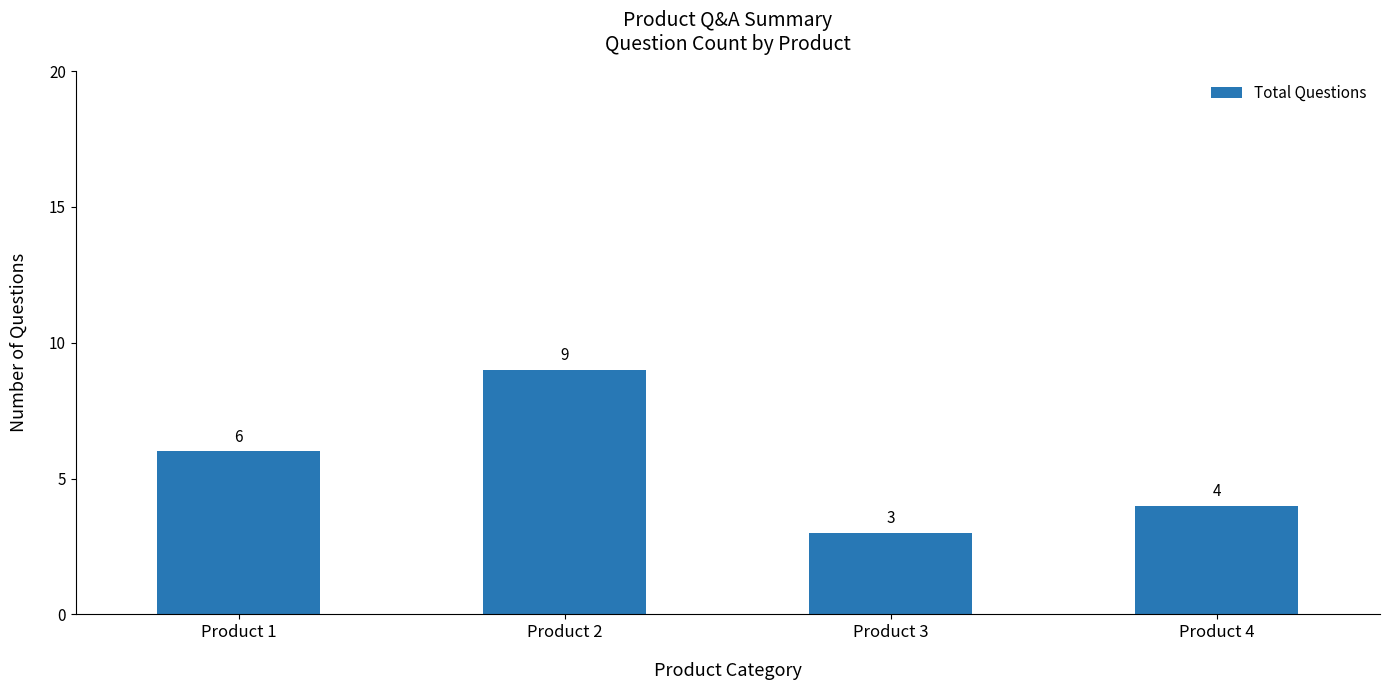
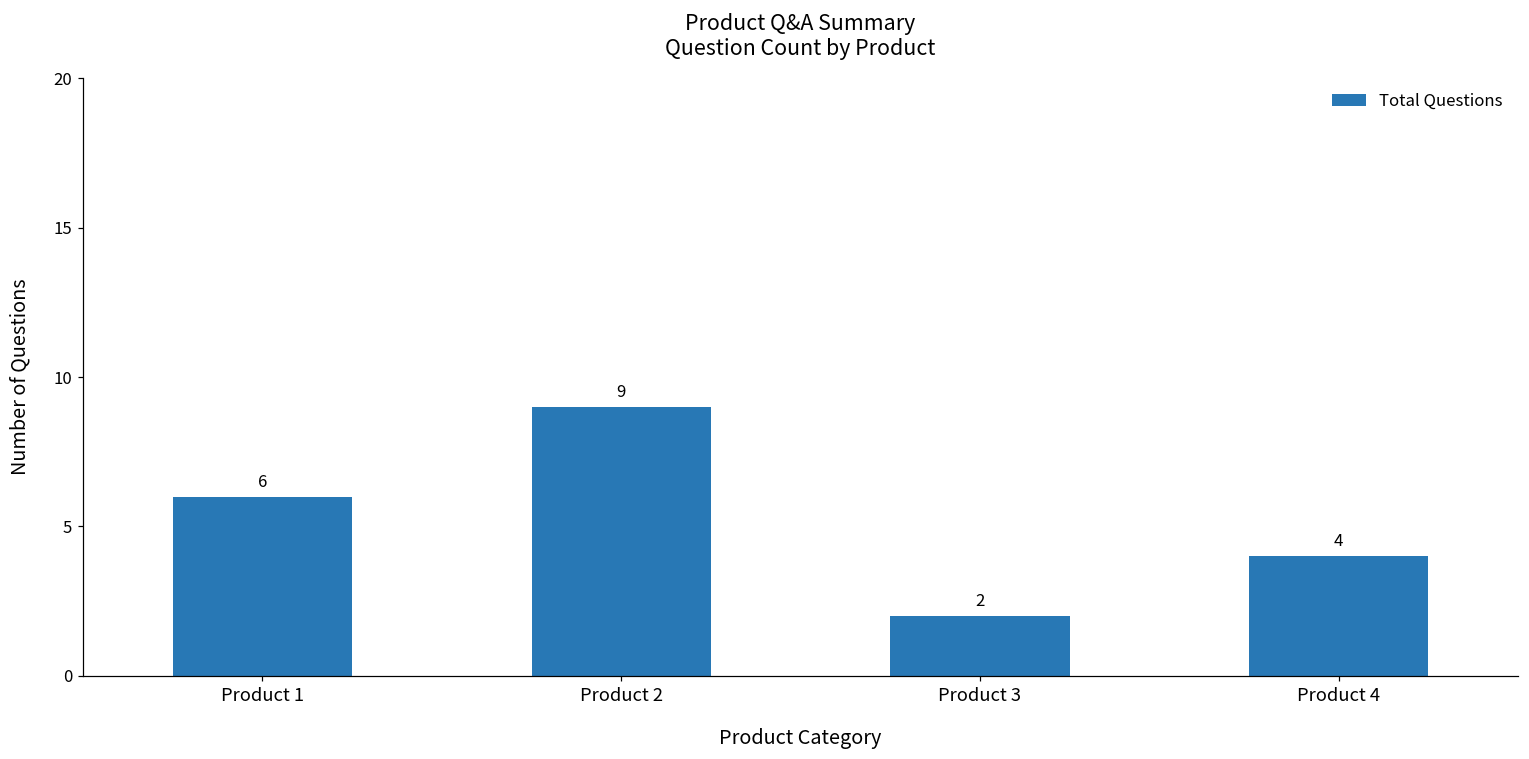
  {
    "Product 1": 6,
    "Product 2": 9,
-   "Product 3": 3,
+   "Product 3": 2,
    "Product 4": 4
  }
